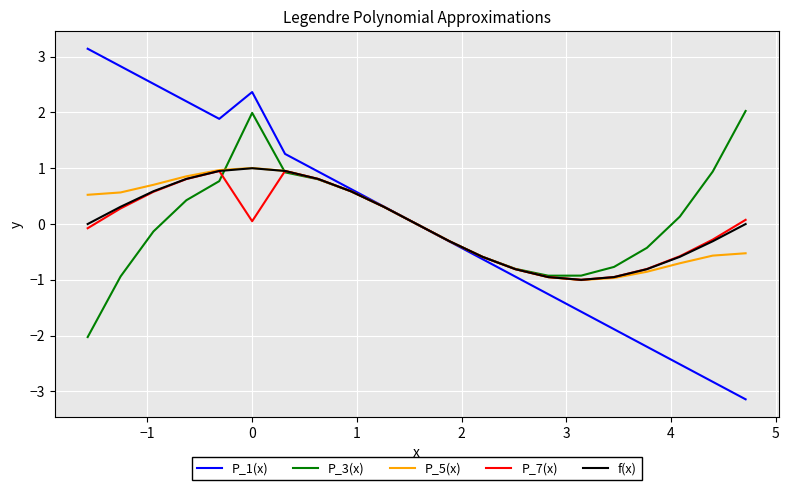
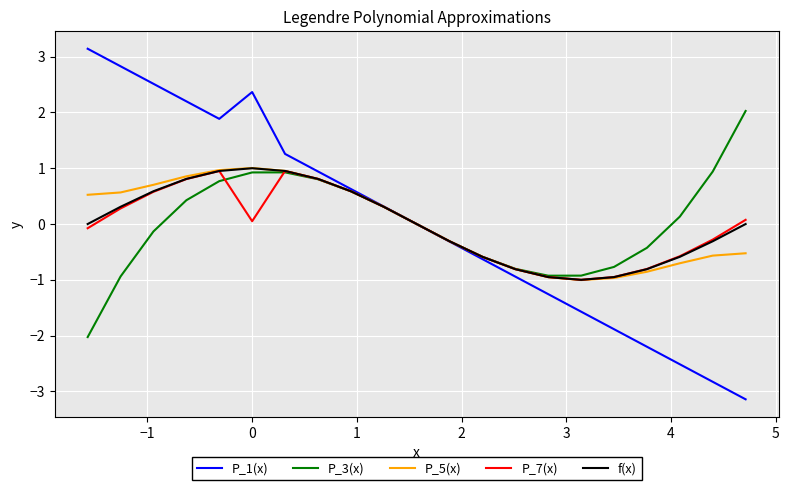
  {
    "P_1(x)": {
      "0": 2.4
    },
    "P_3(x)": {
-     "0": 2.0
+     "0": 0.9
    },
    "P_7(x)": {
      "0": 0.1
    }
  }
